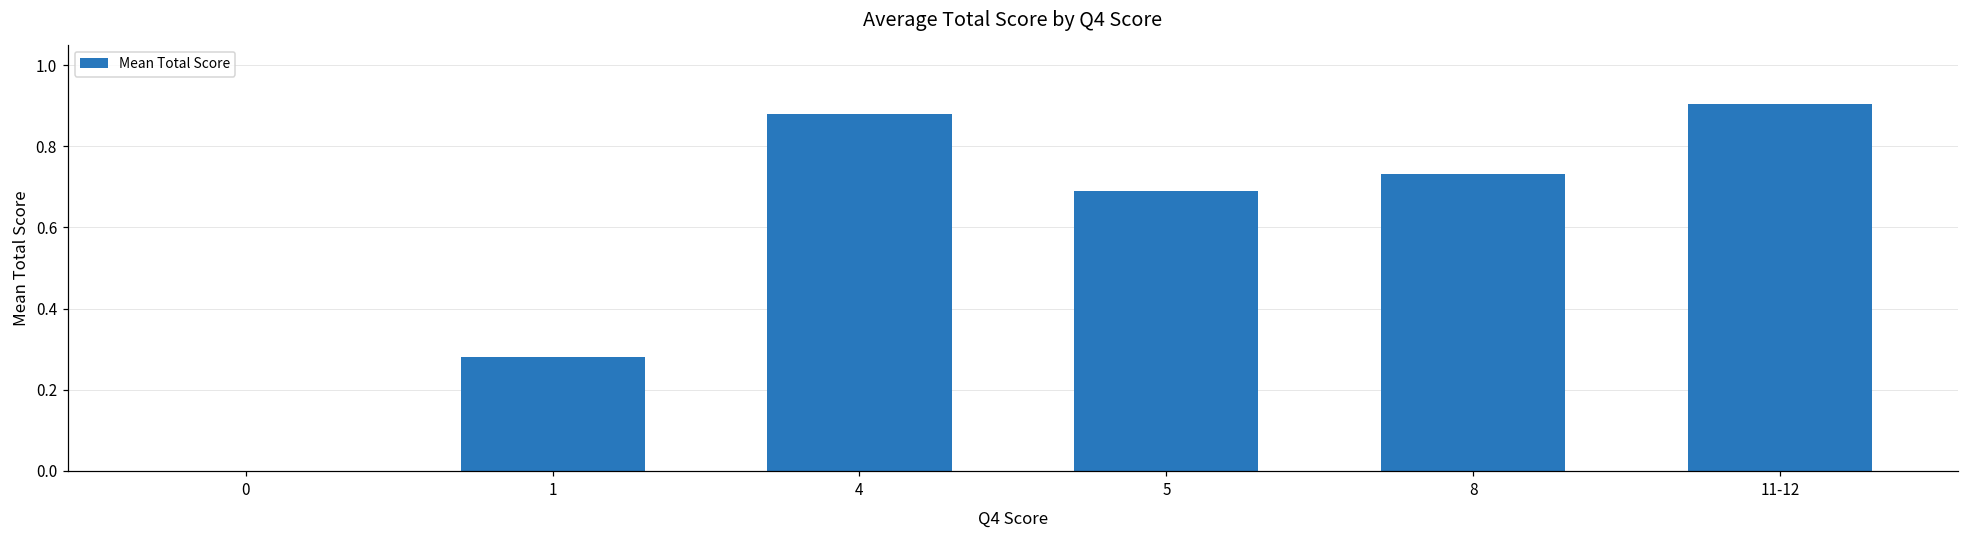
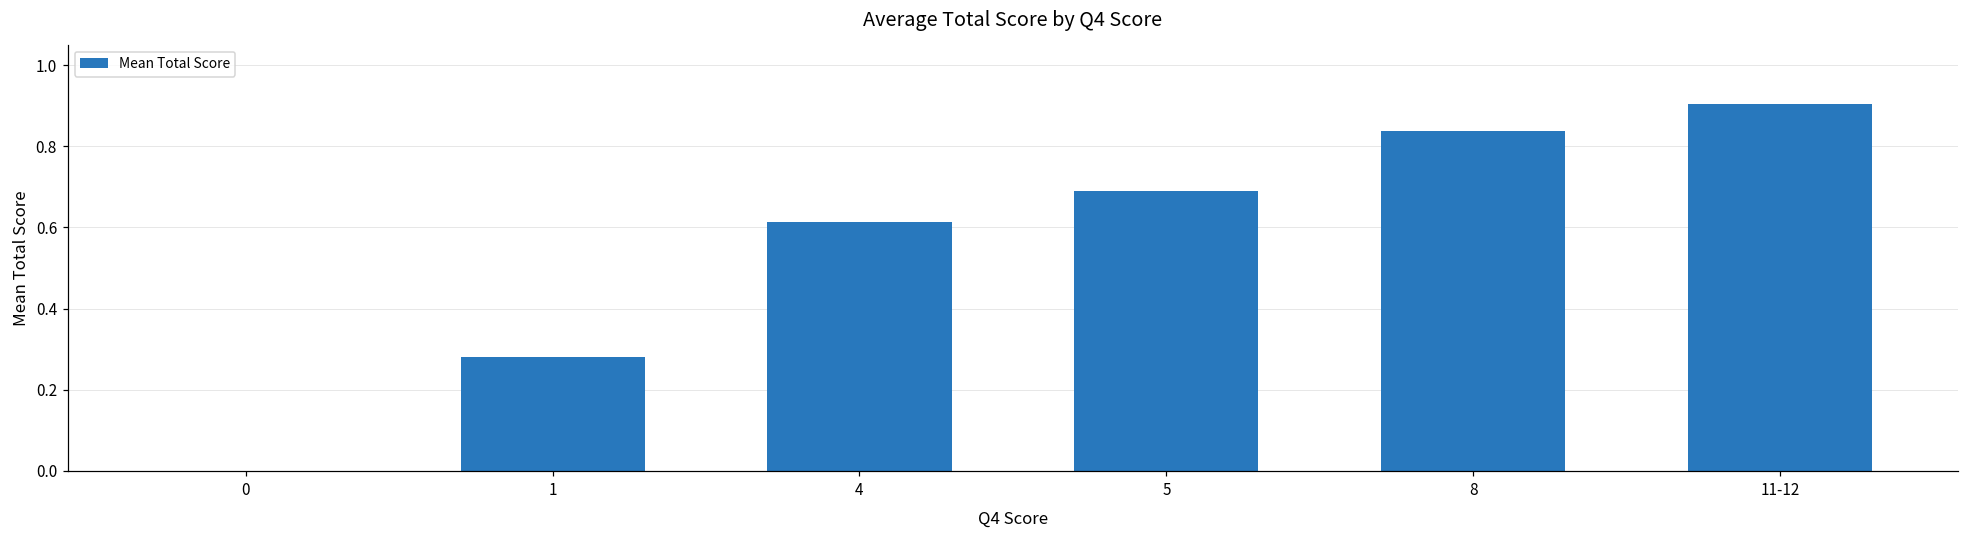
  {
    "0": 0.00,
    "1": 0.28,
-   "4": 0.88,
+   "4": 0.61,
    "5": 0.69,
-   "8": 0.73,
+   "8": 0.84,
    "11-12": 0.90
  }
